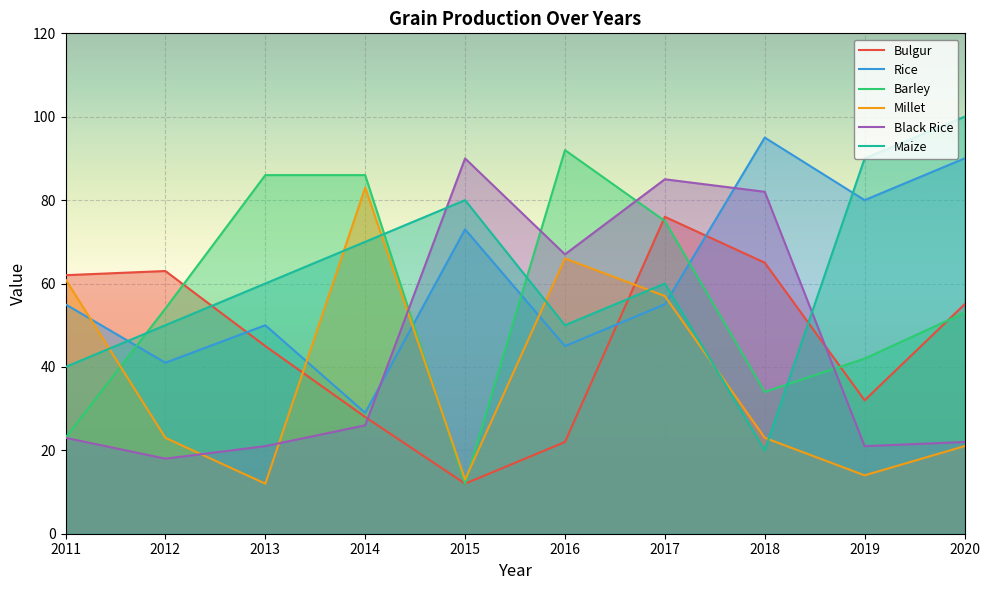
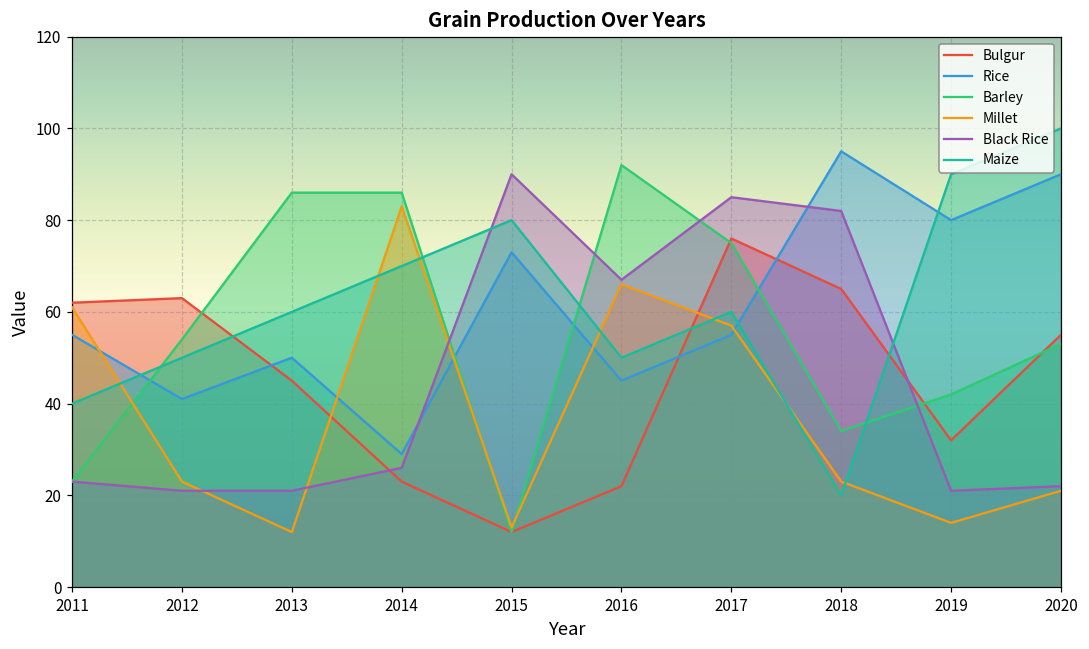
  {
    "Bulgur": {
      "2011": 62,
      "2012": 63,
      "2013": 45,
-     "2014": 28,
+     "2014": 23,
      "2016": 22,
      "2017": 76,
      "2018": 65,
      "2019": 32,
      "2020": 55
    },
    "Rice": {
      "2011": 55,
      "2012": 41,
      "2013": 50,
      "2014": 29,
      "2015": 73,
      "2016": 45,
      "2017": 55,
      "2018": 95,
      "2019": 80,
      "2020": 90
    },
    "Millet": {
      "2011": 61,
      "2012": 23,
      "2013": 12,
      "2014": 83,
      "2015": 13,
      "2016": 66,
      "2017": 57,
      "2018": 23,
      "2019": 14,
      "2020": 21
    },
    "Black Rice": {
-     "2012": 18,
+     "2012": 21,
      "2013": 21,
      "2014": 26,
      "2015": 90,
      "2016": 67,
      "2017": 85,
      "2018": 82,
      "2019": 21,
      "2020": 22
    }
  }
